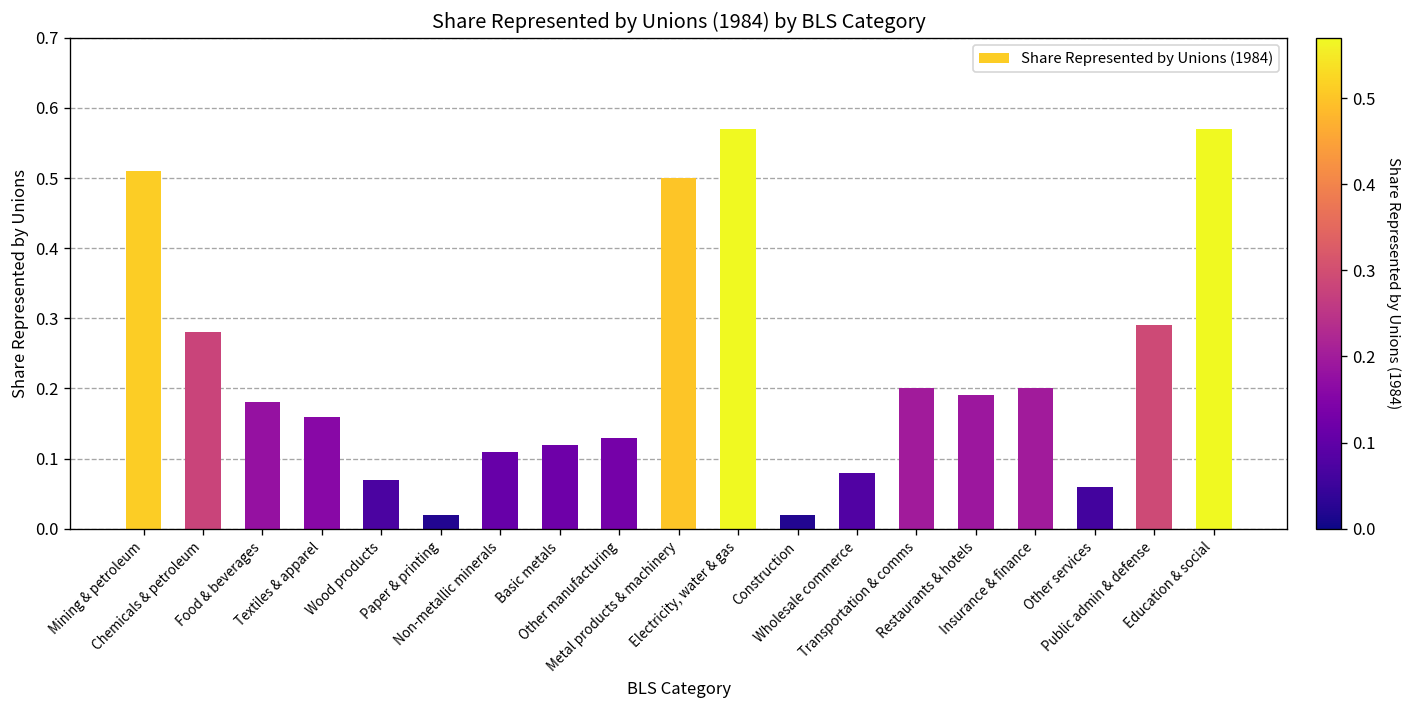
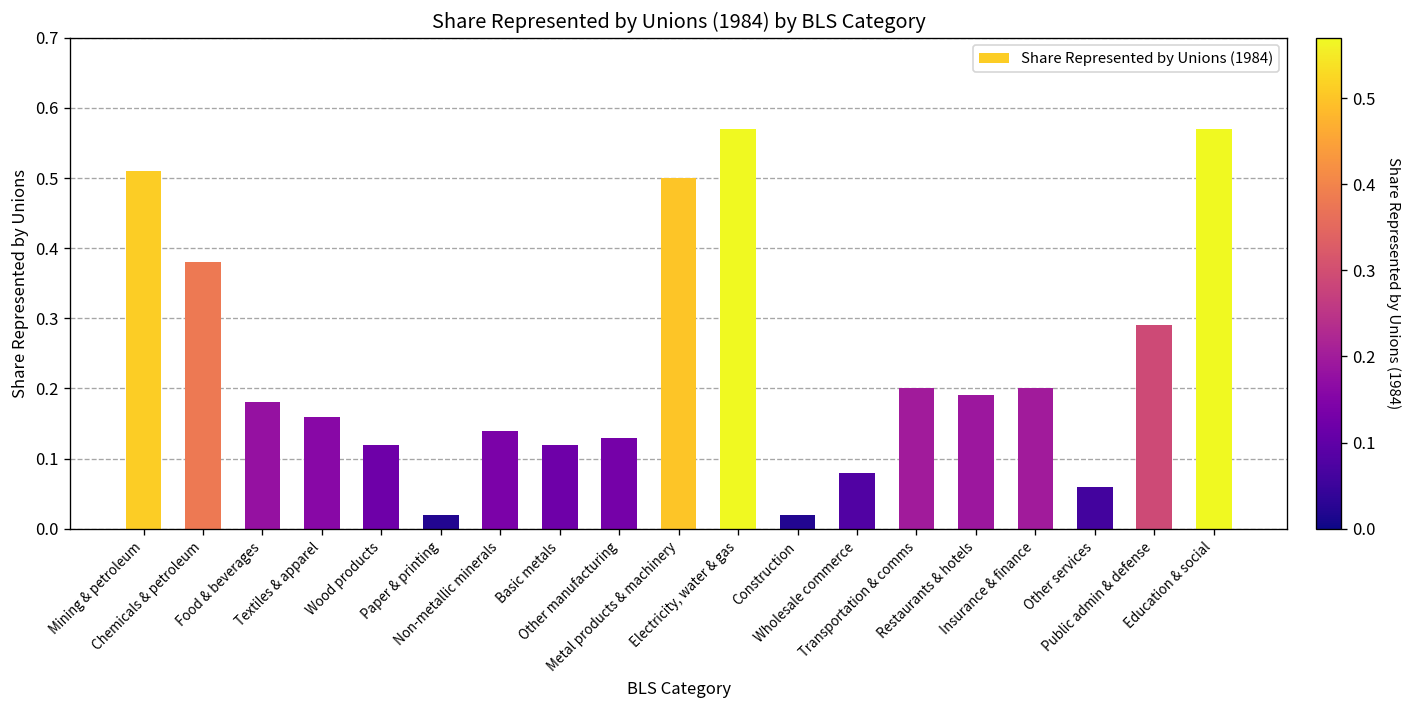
  {
    "Mining & petroleum": 0.51,
-   "Chemicals & petroleum": 0.28,
+   "Chemicals & petroleum": 0.38,
    "Food & beverages": 0.18,
    "Textiles & apparel": 0.16,
-   "Wood products": 0.07,
+   "Wood products": 0.12,
    "Paper & printing": 0.02,
-   "Non-metallic minerals": 0.11,
+   "Non-metallic minerals": 0.14,
    "Basic metals": 0.12,
    "Other manufacturing": 0.13,
    "Metal products & machinery": 0.50,
    "Electricity, water & gas": 0.57,
    "Construction": 0.02,
    "Wholesale commerce": 0.08,
    "Transportation & comms": 0.20,
    "Restaurants & hotels": 0.19,
    "Insurance & finance": 0.20,
    "Other services": 0.06,
    "Public admin & defense": 0.29,
    "Education & social": 0.57
  }
